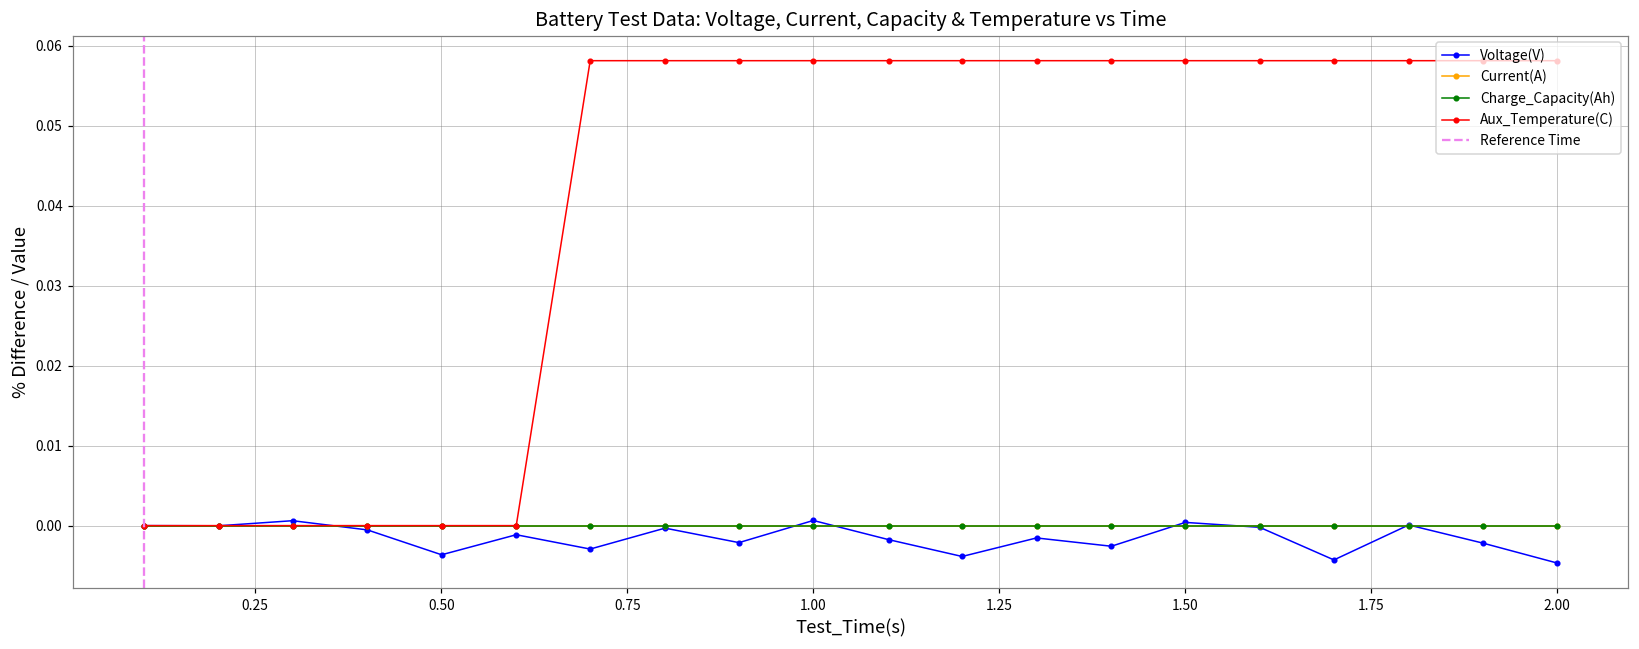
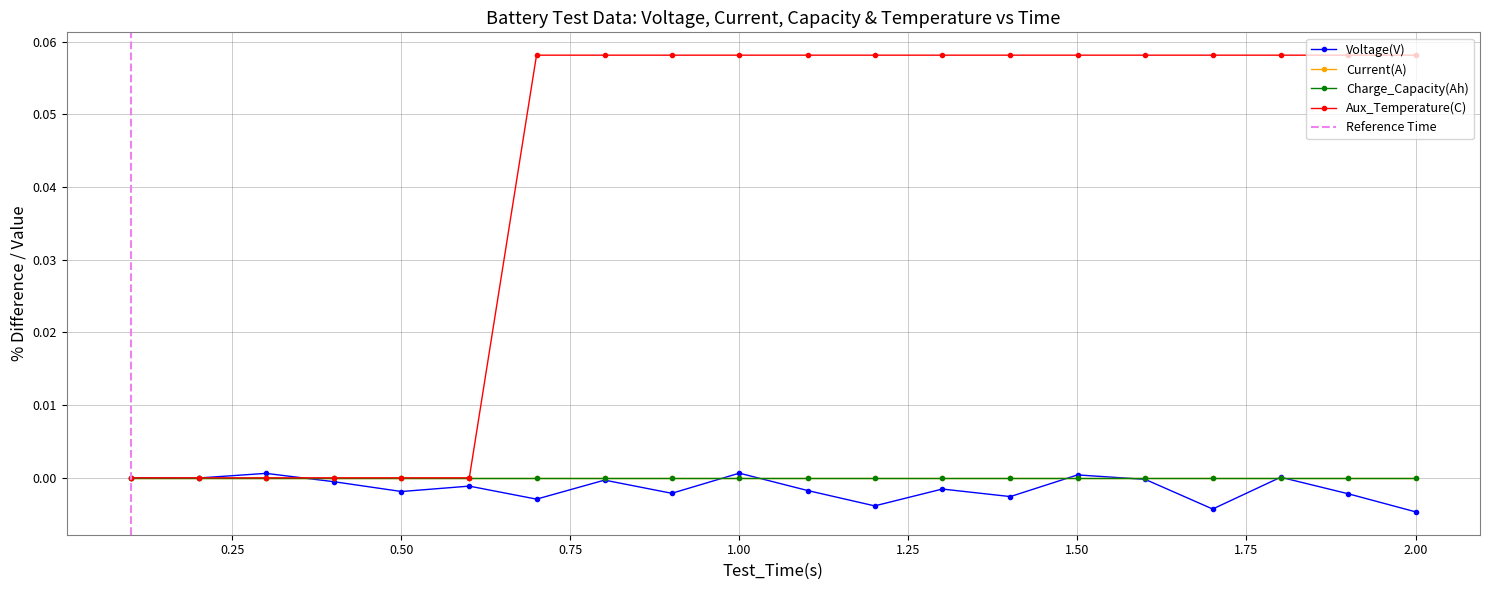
  {
    "Voltage(V)": {
-     "0.50": -0.004,
+     "0.50": -0.002,
      "1.00": 0.001,
      "1.50": 0.000,
      "2.00": -0.005
    },
    "Charge_Capacity(Ah)": {
      "1.00": 0.000,
      "1.50": 0.000,
      "2.00": 0.000
    },
    "Aux_Temperature(C)": {
      "1.00": 0.058,
      "1.50": 0.058
    }
  }
